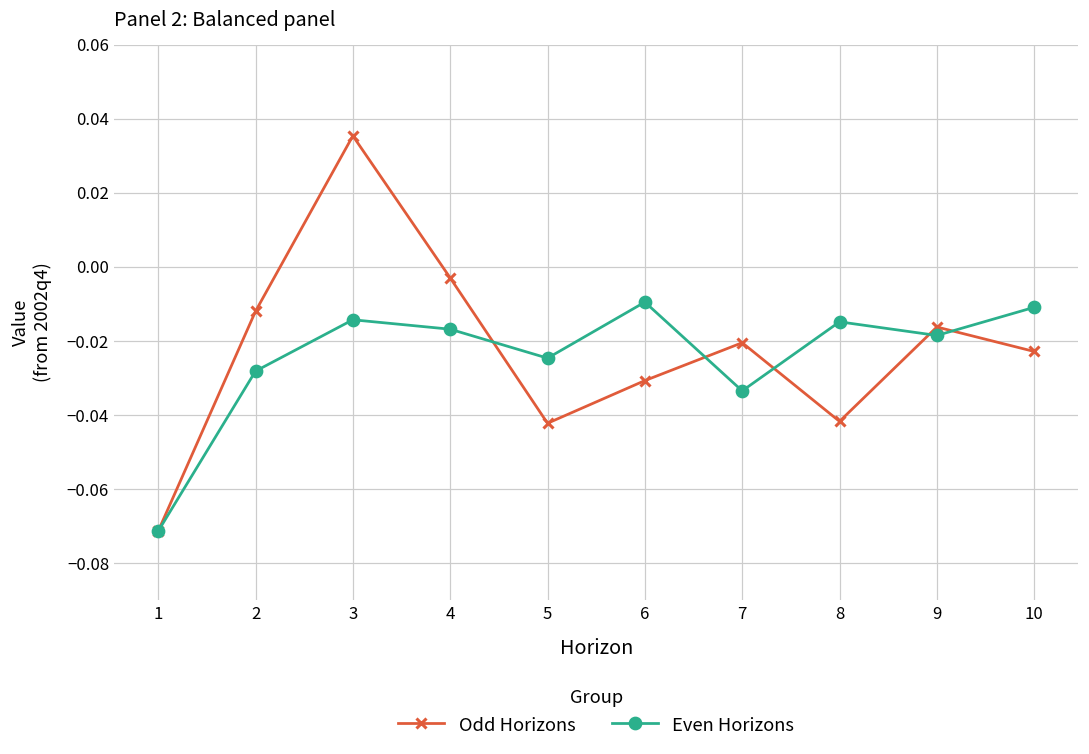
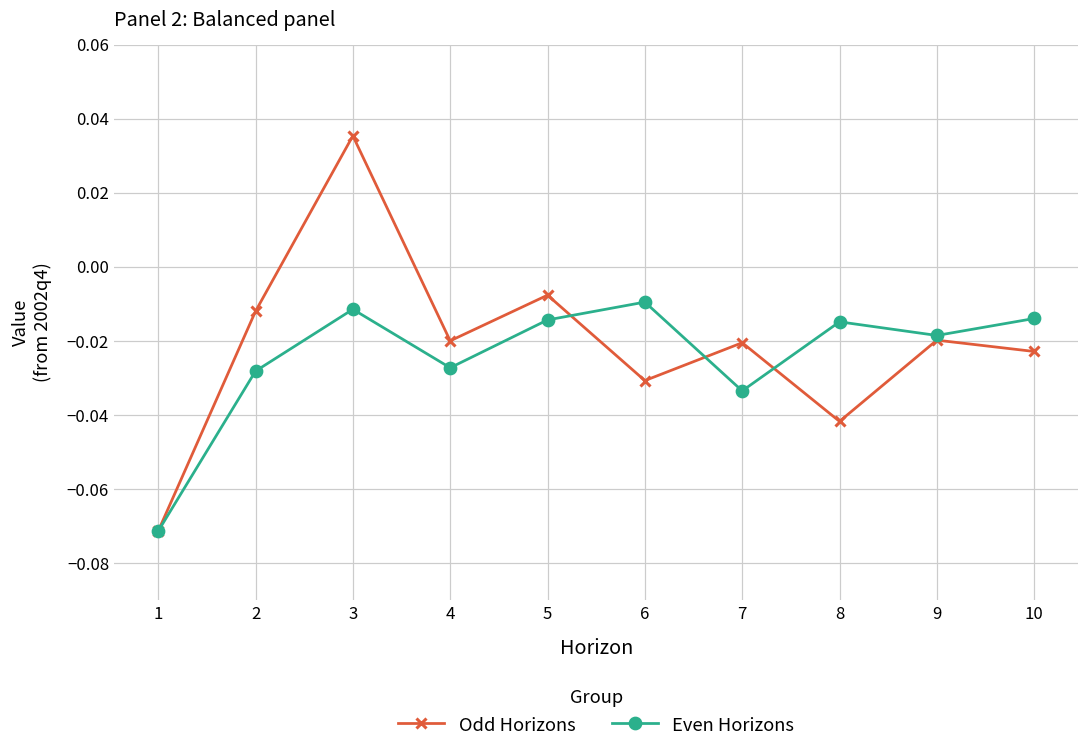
  {
    "Odd Horizons": {
      "2": -0.012,
      "3": 0.035,
-     "4": -0.003,
-     "5": -0.042,
+     "4": -0.020,
+     "5": -0.008,
      "6": -0.031,
      "7": -0.020,
      "8": -0.042,
-     "9": -0.016,
+     "9": -0.020,
      "10": -0.023
    },
    "Even Horizons": {
      "2": -0.028,
-     "3": -0.014,
-     "4": -0.017,
-     "5": -0.025,
+     "3": -0.011,
+     "4": -0.027,
+     "5": -0.014,
      "6": -0.010,
      "7": -0.033,
      "8": -0.015,
      "9": -0.019,
-     "10": -0.011
+     "10": -0.014
    }
  }
